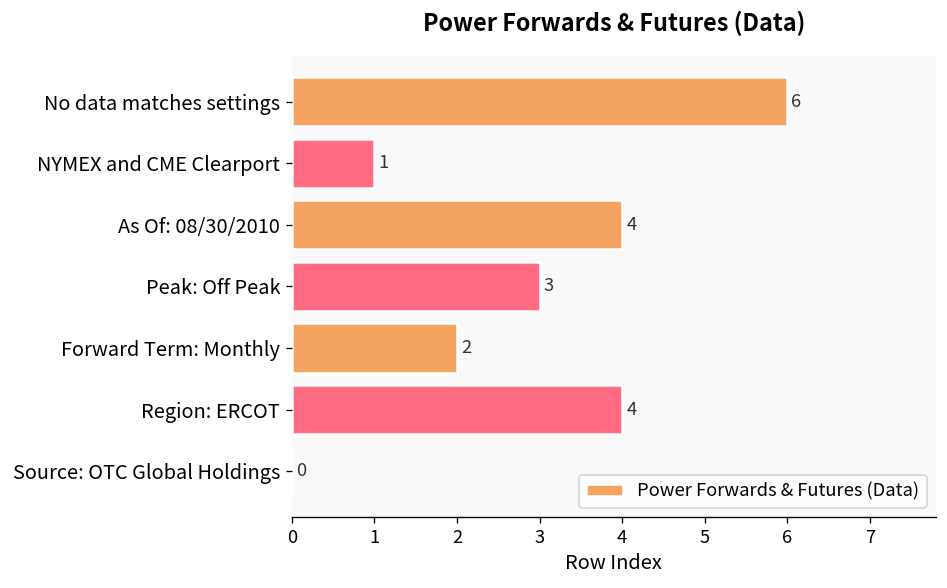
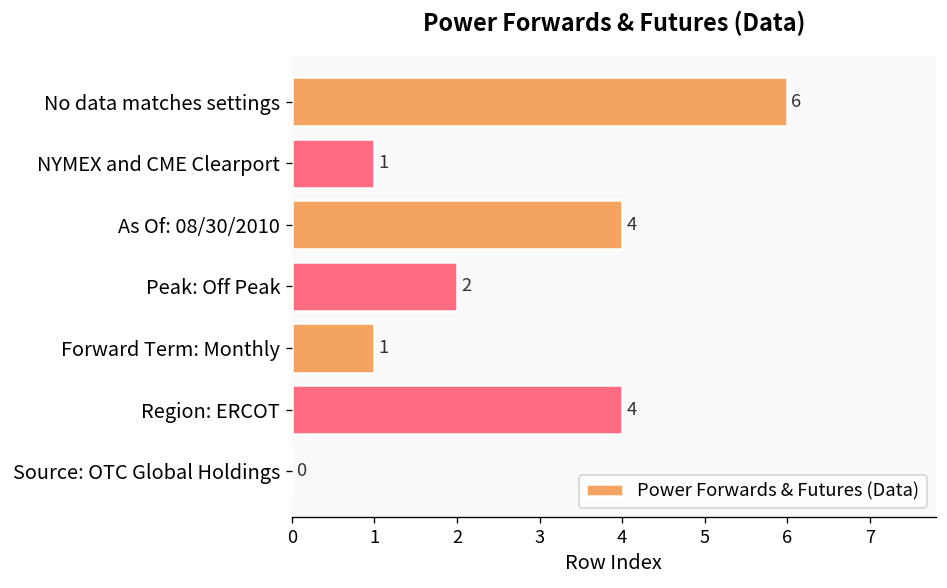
  {
    "No data matches settings": 6,
    "NYMEX and CME Clearport": 1,
    "As Of: 08/30/2010": 4,
-   "Peak: Off Peak": 3,
-   "Forward Term: Monthly": 2,
+   "Peak: Off Peak": 2,
+   "Forward Term: Monthly": 1,
    "Region: ERCOT": 4,
    "Source: OTC Global Holdings": 0
  }
